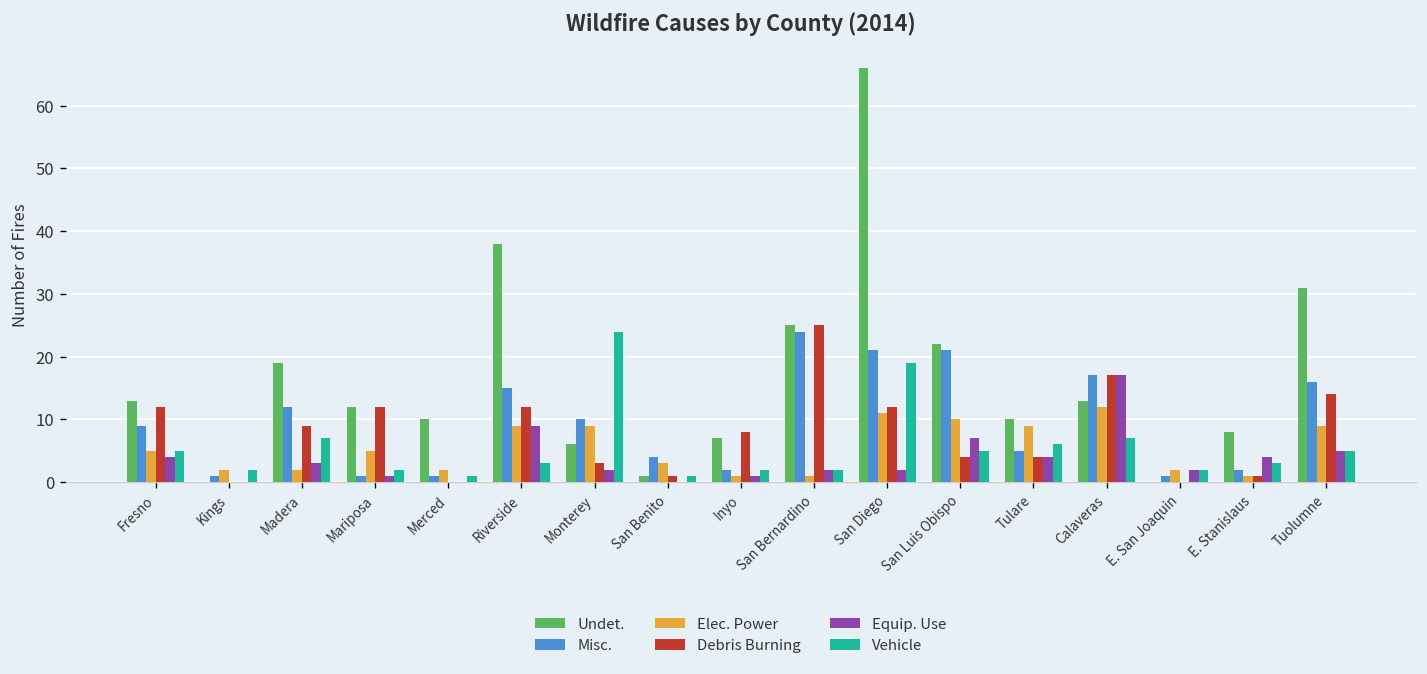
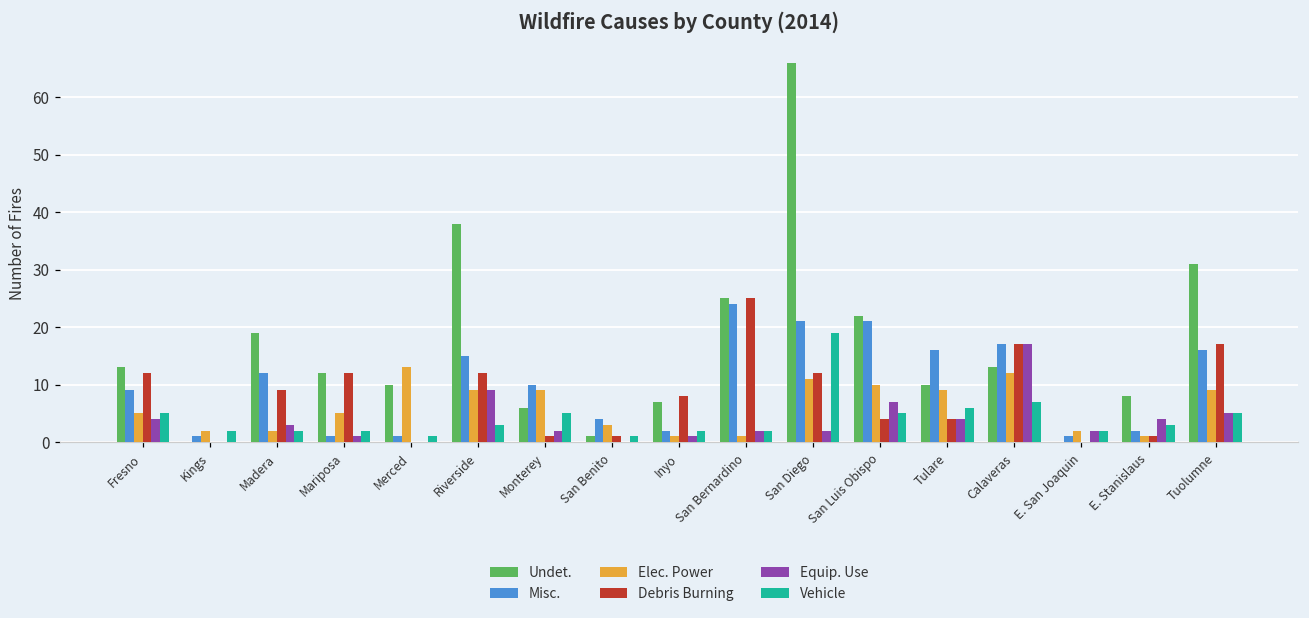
  {
    "Undet.": {
      "Fresno": 13,
      "Kings": 0,
      "Madera": 19,
      "Mariposa": 12,
      "Merced": 10,
      "Riverside": 38,
      "Monterey": 6,
      "San Benito": 1,
      "Inyo": 7,
      "San Bernardino": 25,
      "San Diego": 66,
      "San Luis Obispo": 22,
      "Tulare": 10,
      "Calaveras": 13,
      "E. San Joaquin": 0,
      "E. Stanislaus": 8,
      "Tuolumne": 31
    },
    "Misc.": {
      "Fresno": 9,
      "Kings": 1,
      "Madera": 12,
      "Mariposa": 1,
      "Merced": 1,
      "Riverside": 15,
      "Monterey": 10,
      "San Benito": 4,
      "Inyo": 2,
      "San Bernardino": 24,
      "San Diego": 21,
      "San Luis Obispo": 21,
-     "Tulare": 5,
+     "Tulare": 16,
      "Calaveras": 17,
      "E. San Joaquin": 1,
      "E. Stanislaus": 2,
      "Tuolumne": 16
    },
    "Elec. Power": {
      "Fresno": 5,
      "Kings": 2,
      "Madera": 2,
      "Mariposa": 5,
-     "Merced": 2,
+     "Merced": 13,
      "Riverside": 9,
      "Monterey": 9,
      "San Benito": 3,
      "Inyo": 1,
      "San Bernardino": 1,
      "San Diego": 11,
      "San Luis Obispo": 10,
      "Tulare": 9,
      "Calaveras": 12,
      "E. San Joaquin": 2,
      "E. Stanislaus": 1,
      "Tuolumne": 9
    },
    "Debris Burning": {
      "Fresno": 12,
      "Kings": 0,
      "Madera": 9,
      "Mariposa": 12,
      "Merced": 0,
      "Riverside": 12,
-     "Monterey": 3,
+     "Monterey": 1,
      "San Benito": 1,
      "Inyo": 8,
      "San Bernardino": 25,
      "San Diego": 12,
      "San Luis Obispo": 4,
      "Tulare": 4,
      "Calaveras": 17,
      "E. San Joaquin": 0,
      "E. Stanislaus": 1,
-     "Tuolumne": 14
+     "Tuolumne": 17
    },
    "Equip. Use": {
      "Fresno": 4,
      "Kings": 0,
      "Madera": 3,
      "Mariposa": 1,
      "Merced": 0,
      "Riverside": 9,
      "Monterey": 2,
      "San Benito": 0,
      "Inyo": 1,
      "San Bernardino": 2,
      "San Diego": 2,
      "San Luis Obispo": 7,
      "Tulare": 4,
      "Calaveras": 17,
      "E. San Joaquin": 2,
      "E. Stanislaus": 4,
      "Tuolumne": 5
    },
    "Vehicle": {
      "Fresno": 5,
      "Kings": 2,
-     "Madera": 7,
+     "Madera": 2,
      "Mariposa": 2,
      "Merced": 1,
      "Riverside": 3,
-     "Monterey": 24,
+     "Monterey": 5,
      "San Benito": 1,
      "Inyo": 2,
      "San Bernardino": 2,
      "San Diego": 19,
      "San Luis Obispo": 5,
      "Tulare": 6,
      "Calaveras": 7,
      "E. San Joaquin": 2,
      "E. Stanislaus": 3,
      "Tuolumne": 5
    }
  }
